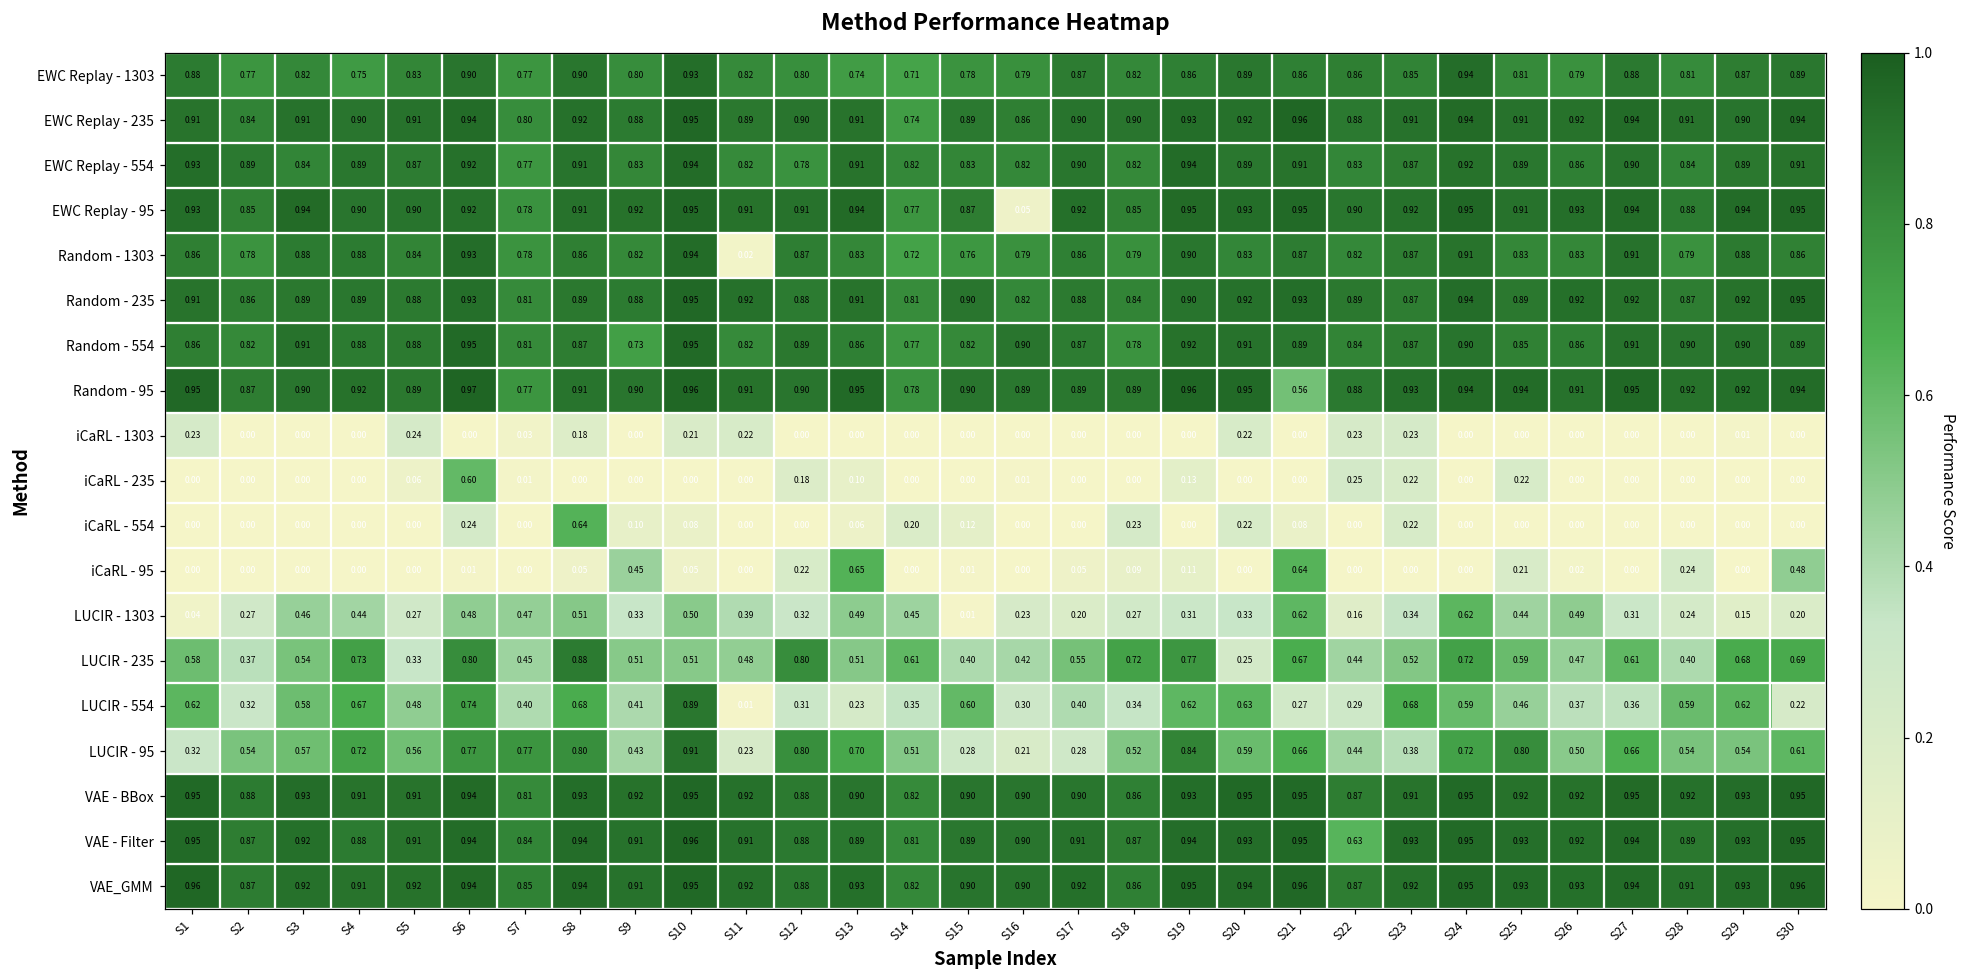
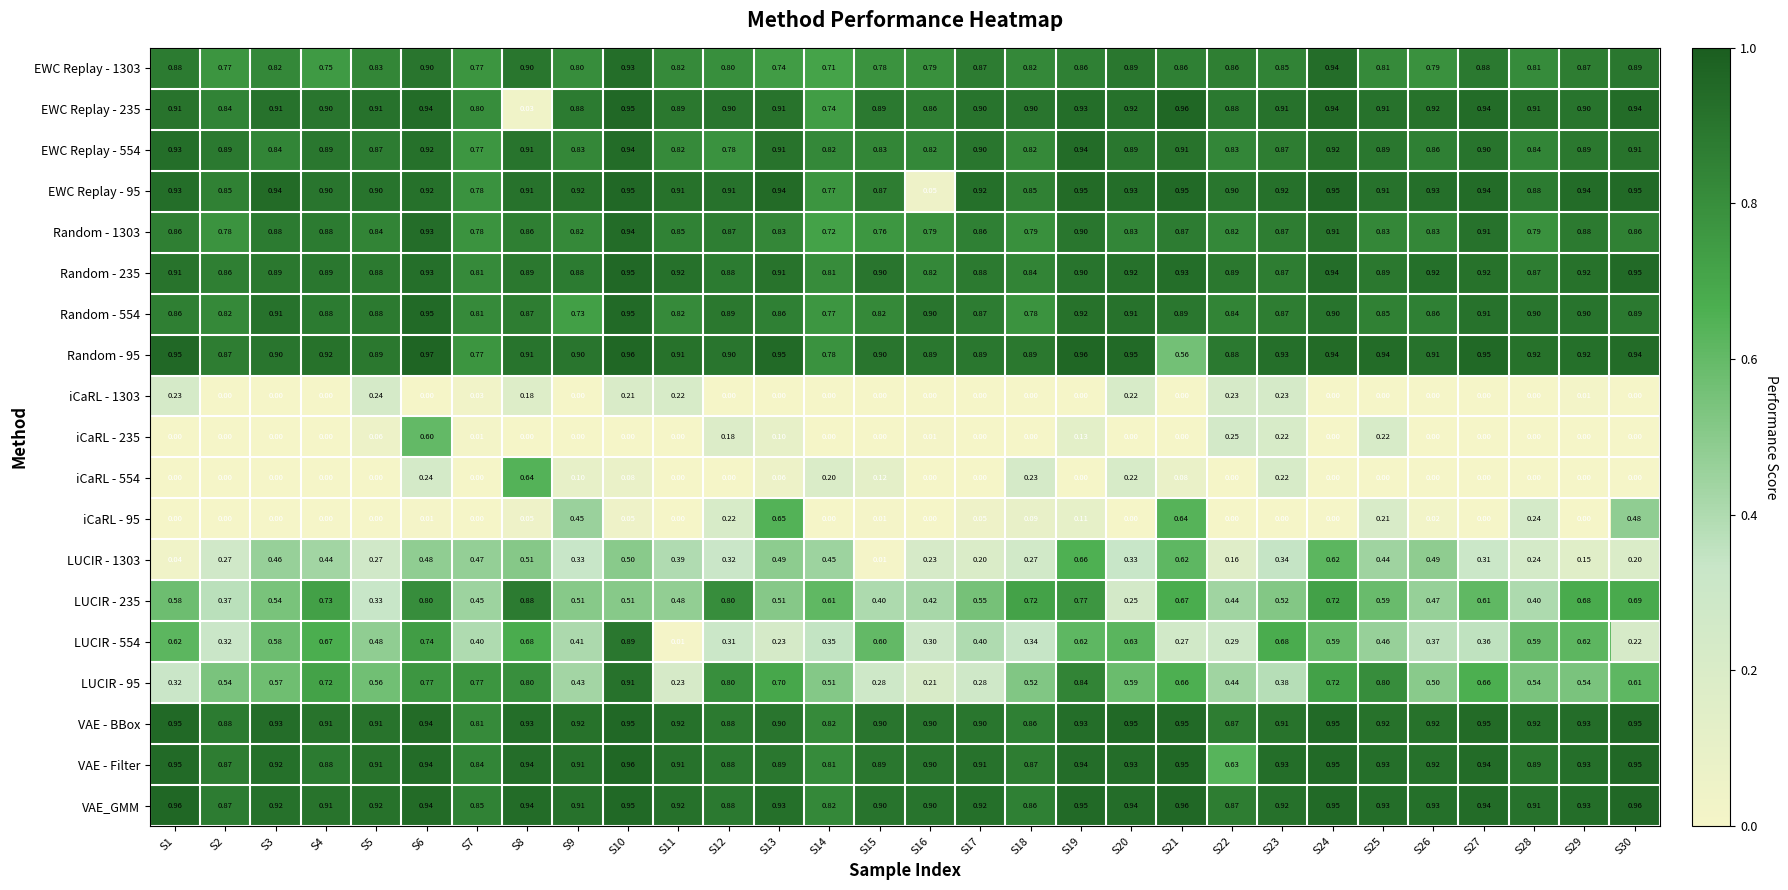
  {
    "EWC Replay - 235": {
      "S1": 0.91,
      "S2": 0.84,
      "S3": 0.91,
      "S4": 0.90,
      "S5": 0.91,
      "S6": 0.94,
      "S7": 0.80,
-     "S8": 0.92,
+     "S8": 0.03,
      "S9": 0.88,
      "S10": 0.95,
      "S11": 0.89,
      "S12": 0.90,
      "S13": 0.91,
      "S14": 0.74,
      "S15": 0.89,
      "S16": 0.86,
      "S17": 0.90,
      "S18": 0.90,
      "S19": 0.93,
      "S20": 0.92,
      "S21": 0.96,
      "S22": 0.88,
      "S23": 0.91,
      "S24": 0.94,
      "S25": 0.91,
      "S26": 0.92,
      "S27": 0.94,
      "S28": 0.91,
      "S29": 0.90,
      "S30": 0.94
    },
    "Random - 1303": {
      "S1": 0.86,
      "S2": 0.78,
      "S3": 0.88,
      "S4": 0.88,
      "S5": 0.84,
      "S6": 0.93,
      "S7": 0.78,
      "S8": 0.86,
      "S9": 0.82,
      "S10": 0.94,
-     "S11": 0.02,
+     "S11": 0.85,
      "S12": 0.87,
      "S13": 0.83,
      "S14": 0.72,
      "S15": 0.76,
      "S16": 0.79,
      "S17": 0.86,
      "S18": 0.79,
      "S19": 0.90,
      "S20": 0.83,
      "S21": 0.87,
      "S22": 0.82,
      "S23": 0.87,
      "S24": 0.91,
      "S25": 0.83,
      "S26": 0.83,
      "S27": 0.91,
      "S28": 0.79,
      "S29": 0.88,
      "S30": 0.86
    },
    "LUCIR - 1303": {
      "S1": 0.04,
      "S2": 0.27,
      "S3": 0.46,
      "S4": 0.44,
      "S5": 0.27,
      "S6": 0.48,
      "S7": 0.47,
      "S8": 0.51,
      "S9": 0.33,
      "S10": 0.50,
      "S11": 0.39,
      "S12": 0.32,
      "S13": 0.49,
      "S14": 0.45,
      "S15": 0.01,
      "S16": 0.23,
      "S17": 0.20,
      "S18": 0.27,
-     "S19": 0.31,
+     "S19": 0.66,
      "S20": 0.33,
      "S21": 0.62,
      "S22": 0.16,
      "S23": 0.34,
      "S24": 0.62,
      "S25": 0.44,
      "S26": 0.49,
      "S27": 0.31,
      "S28": 0.24,
      "S29": 0.15,
      "S30": 0.20
    }
  }
